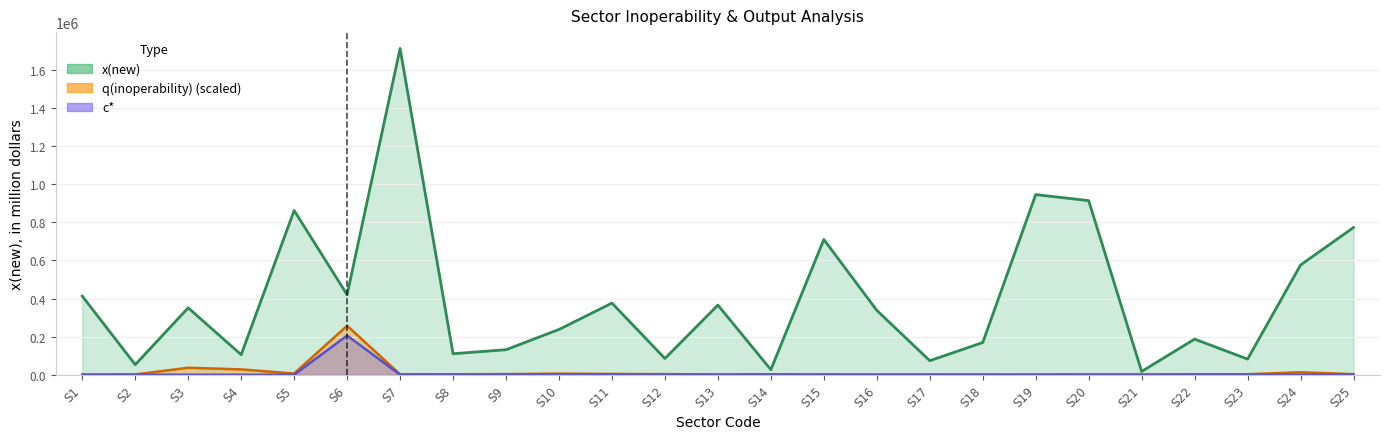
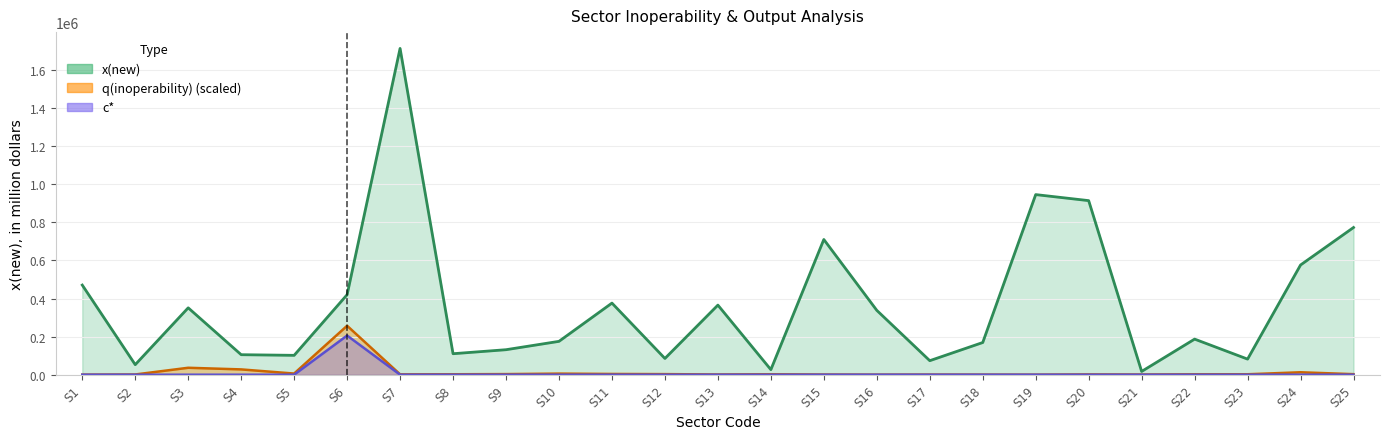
  {
    "x(new)": {
-     "S1": 410000,
+     "S1": 470000,
      "S2": 50000,
      "S3": 350000,
      "S4": 110000,
-     "S5": 860000,
+     "S5": 100000,
      "S6": 420000,
      "S7": 1710000,
      "S8": 110000,
      "S9": 130000,
-     "S10": 240000,
+     "S10": 180000,
      "S11": 380000,
      "S12": 90000,
      "S13": 370000,
      "S14": 30000,
      "S15": 710000,
      "S16": 340000,
      "S17": 70000,
      "S18": 170000,
      "S19": 950000,
      "S20": 910000,
      "S21": 20000,
      "S22": 190000,
      "S23": 80000,
      "S24": 580000,
      "S25": 770000
    },
    "c*": {
      "S3": 0,
      "S4": 0,
      "S6": 210000
    }
  }
